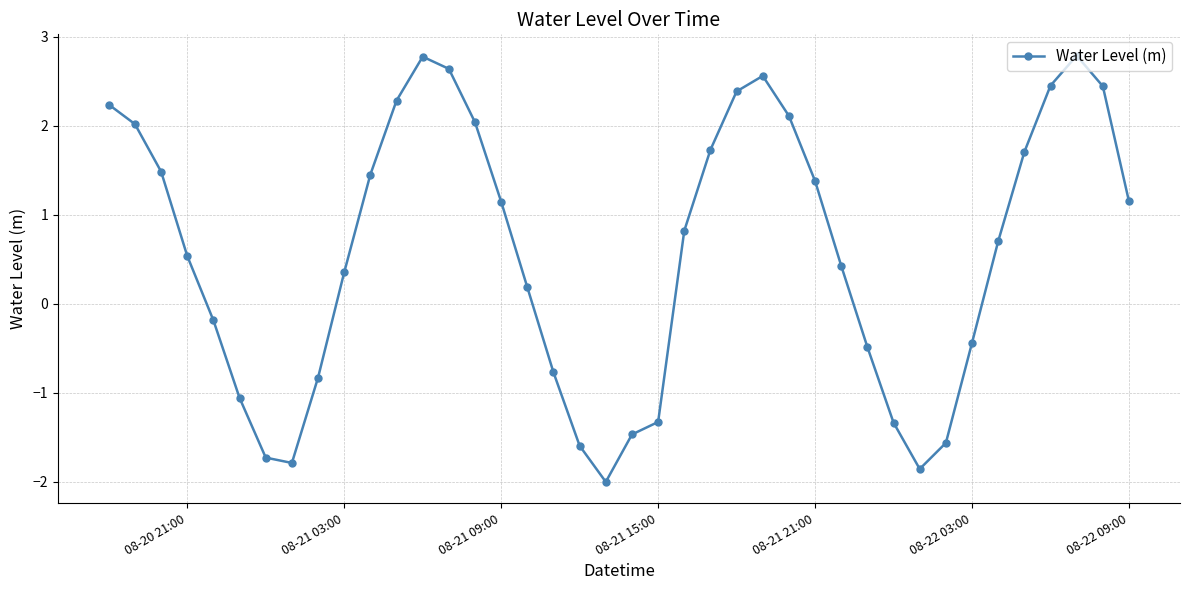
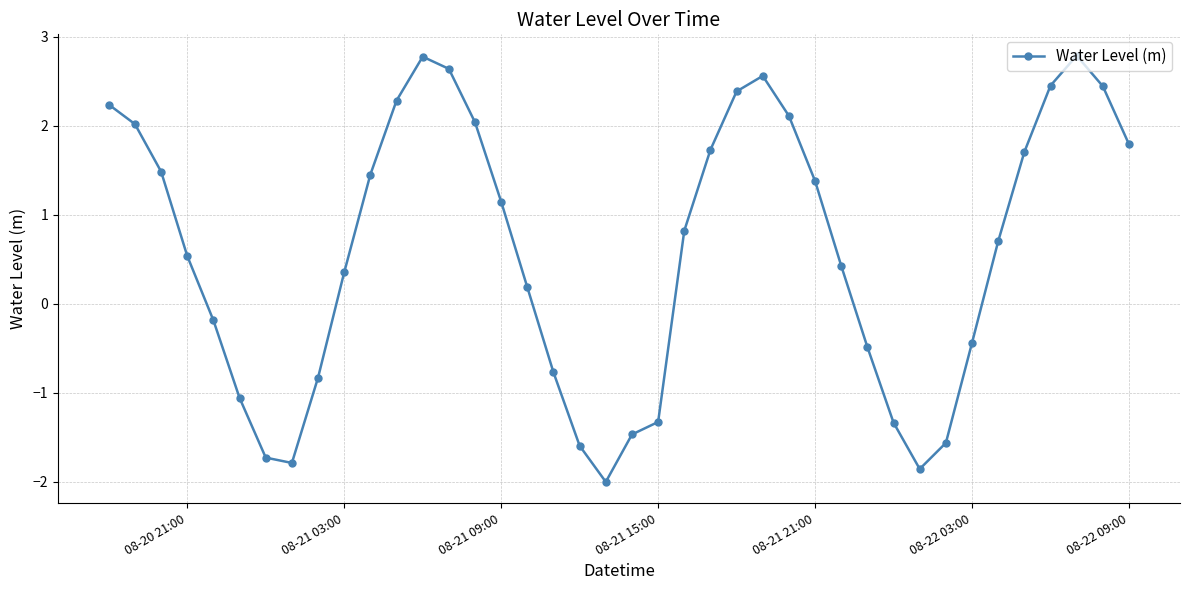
  {
    "08-20 21:00": 0.5,
    "08-21 03:00": 0.4,
    "08-21 09:00": 1.1,
    "08-21 15:00": -1.3,
    "08-21 21:00": 1.4,
    "08-22 03:00": -0.4,
-   "08-22 09:00": 1.2
+   "08-22 09:00": 1.8
  }
